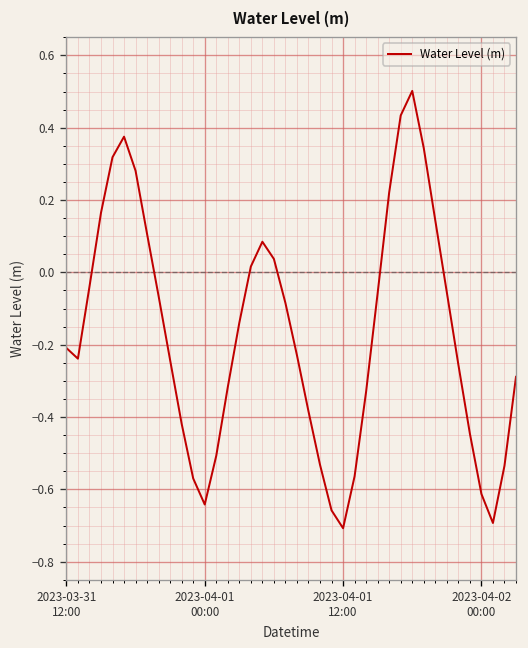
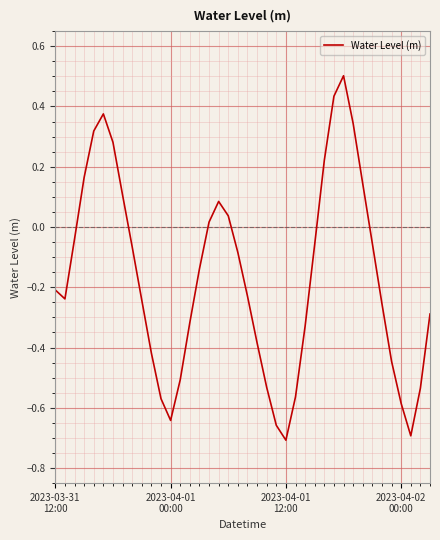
  {
    "2023-03-31 12:00": -0.21,
    "2023-04-01 00:00": -0.64,
    "2023-04-01 12:00": -0.71,
-   "2023-04-02 00:00": -0.61
+   "2023-04-02 00:00": -0.59
  }
